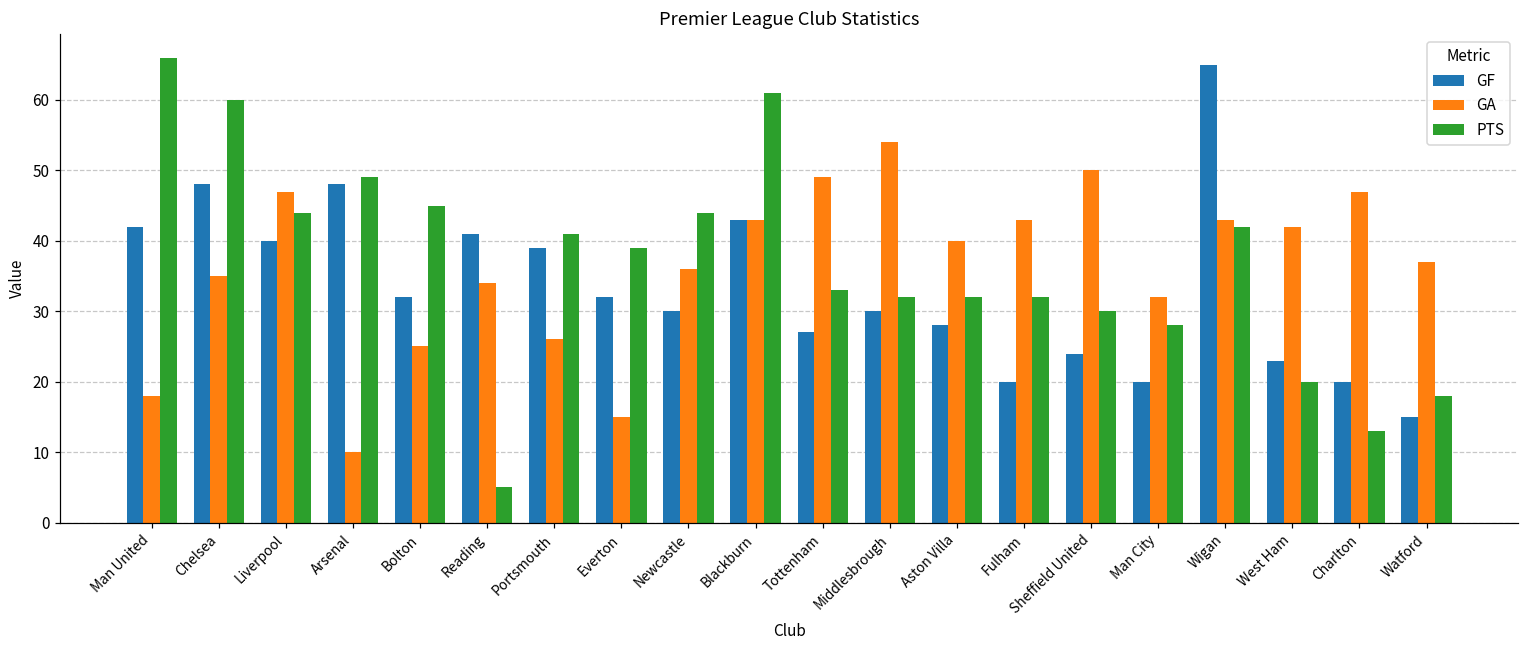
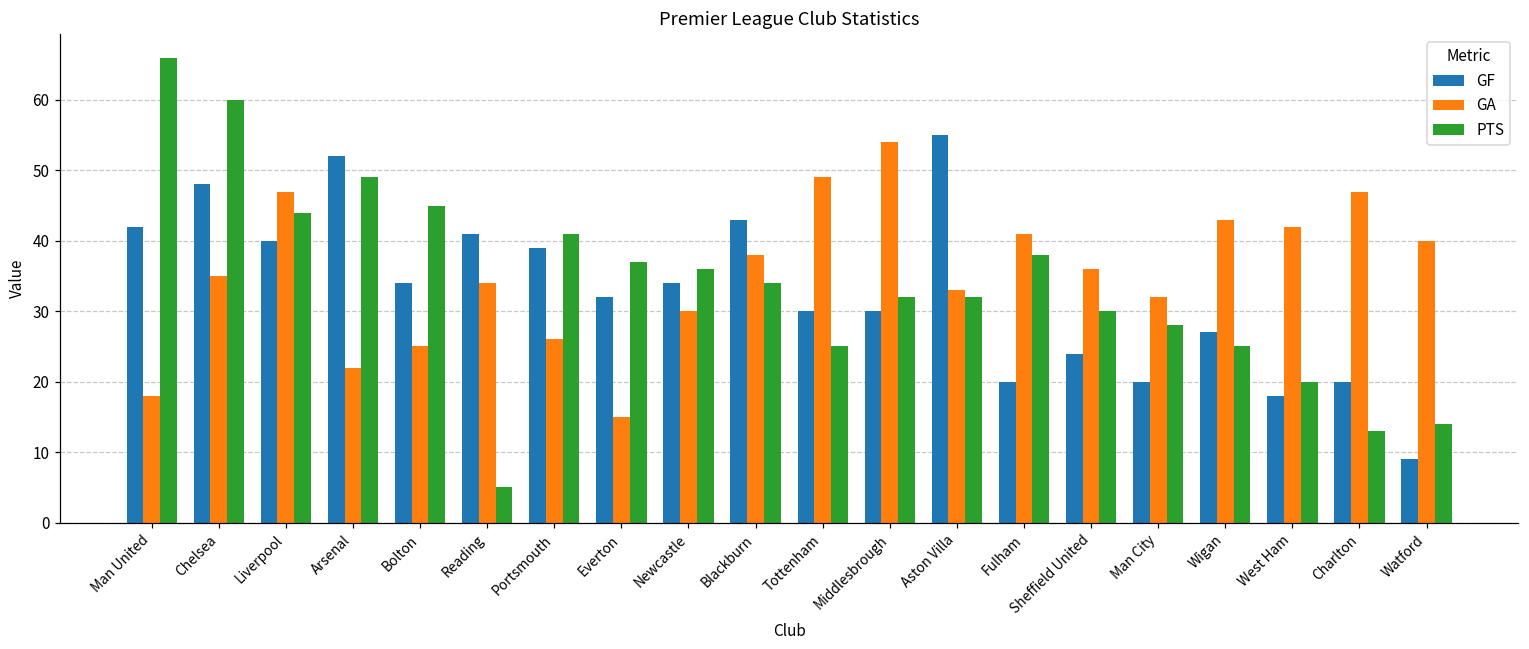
  {
    "GF": {
      "Man United": 42,
      "Chelsea": 48,
      "Liverpool": 40,
-     "Arsenal": 48,
-     "Bolton": 32,
+     "Arsenal": 52,
+     "Bolton": 34,
      "Reading": 41,
      "Portsmouth": 39,
      "Everton": 32,
-     "Newcastle": 30,
+     "Newcastle": 34,
      "Blackburn": 43,
-     "Tottenham": 27,
+     "Tottenham": 30,
      "Middlesbrough": 30,
-     "Aston Villa": 28,
+     "Aston Villa": 55,
      "Fulham": 20,
      "Sheffield United": 24,
      "Man City": 20,
-     "Wigan": 65,
-     "West Ham": 23,
+     "Wigan": 27,
+     "West Ham": 18,
      "Charlton": 20,
-     "Watford": 15
+     "Watford": 9
    },
    "GA": {
      "Man United": 18,
      "Chelsea": 35,
      "Liverpool": 47,
-     "Arsenal": 10,
+     "Arsenal": 22,
      "Bolton": 25,
      "Reading": 34,
      "Portsmouth": 26,
      "Everton": 15,
-     "Newcastle": 36,
-     "Blackburn": 43,
+     "Newcastle": 30,
+     "Blackburn": 38,
      "Tottenham": 49,
      "Middlesbrough": 54,
-     "Aston Villa": 40,
-     "Fulham": 43,
-     "Sheffield United": 50,
+     "Aston Villa": 33,
+     "Fulham": 41,
+     "Sheffield United": 36,
      "Man City": 32,
      "Wigan": 43,
      "West Ham": 42,
      "Charlton": 47,
-     "Watford": 37
+     "Watford": 40
    },
    "PTS": {
      "Man United": 66,
      "Chelsea": 60,
      "Liverpool": 44,
      "Arsenal": 49,
      "Bolton": 45,
      "Reading": 5,
      "Portsmouth": 41,
-     "Everton": 39,
-     "Newcastle": 44,
-     "Blackburn": 61,
-     "Tottenham": 33,
+     "Everton": 37,
+     "Newcastle": 36,
+     "Blackburn": 34,
+     "Tottenham": 25,
      "Middlesbrough": 32,
      "Aston Villa": 32,
-     "Fulham": 32,
+     "Fulham": 38,
      "Sheffield United": 30,
      "Man City": 28,
-     "Wigan": 42,
+     "Wigan": 25,
      "West Ham": 20,
      "Charlton": 13,
-     "Watford": 18
+     "Watford": 14
    }
  }
